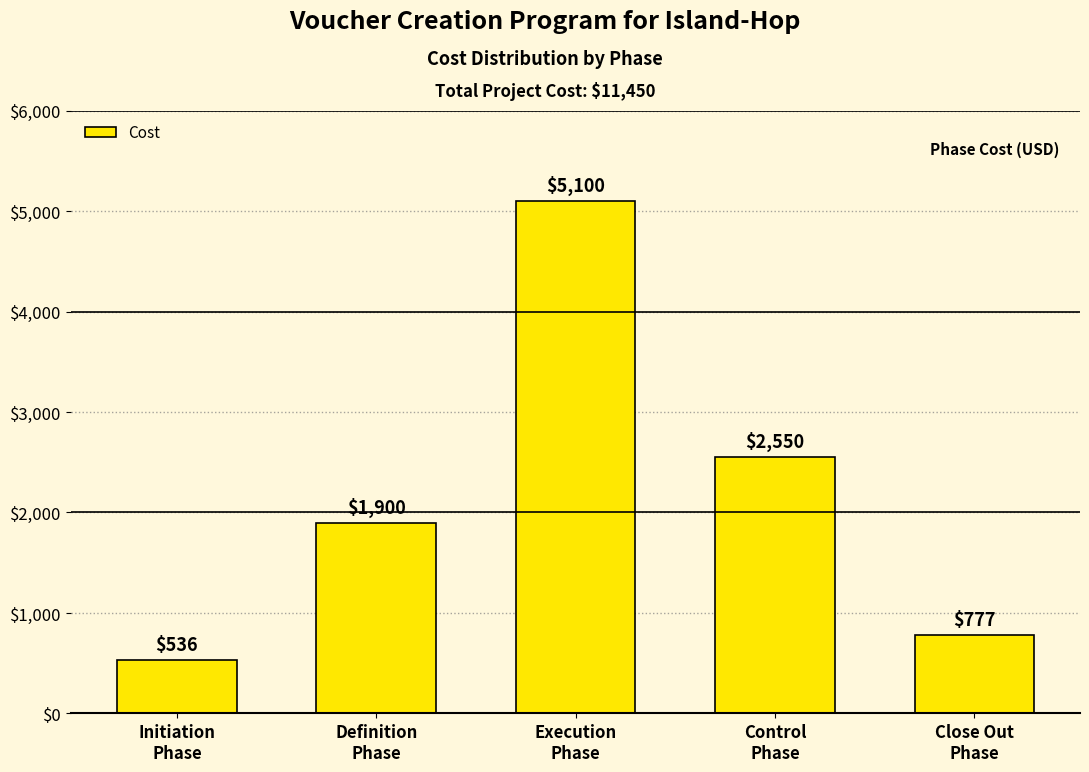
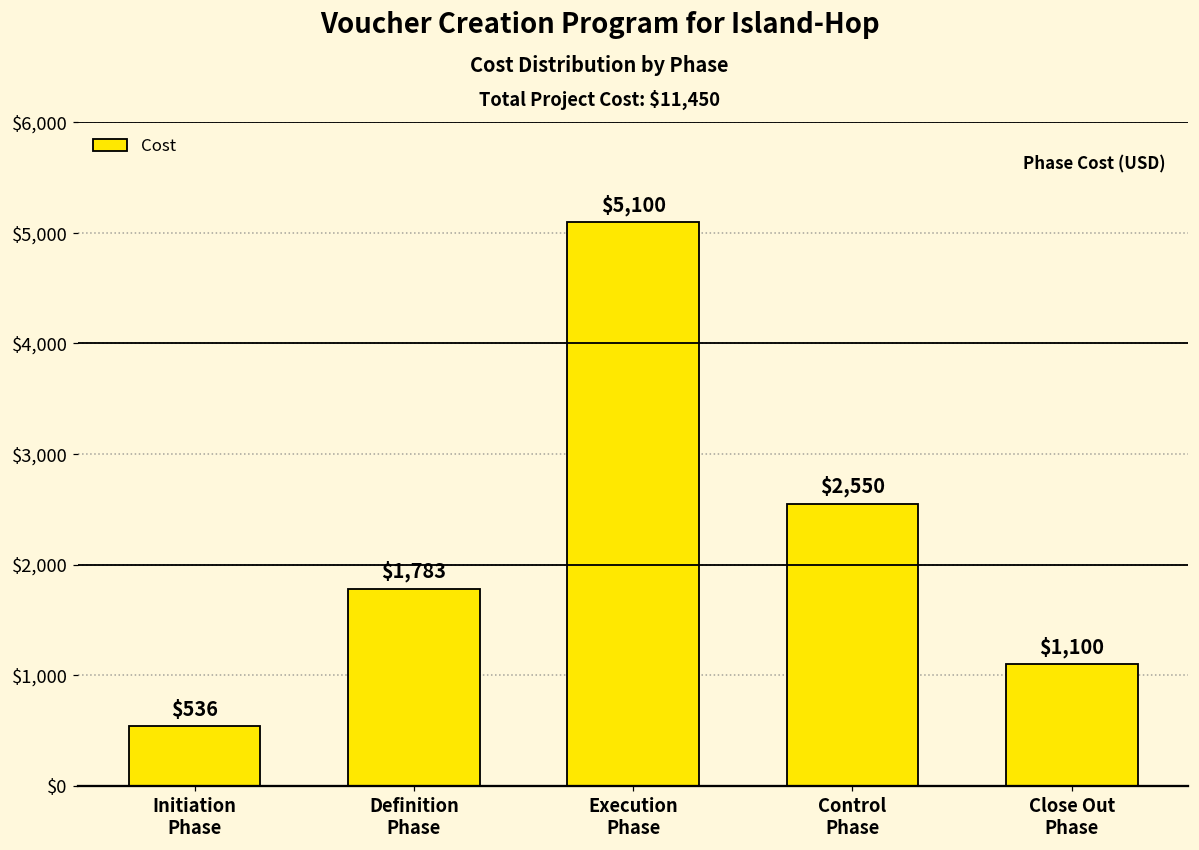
  {
    "Initiation Phase": "$536",
-   "Definition Phase": "$1,900",
+   "Definition Phase": "$1,783",
    "Execution Phase": "$5,100",
    "Control Phase": "$2,550",
-   "Close Out Phase": "$777"
+   "Close Out Phase": "$1,100"
  }
